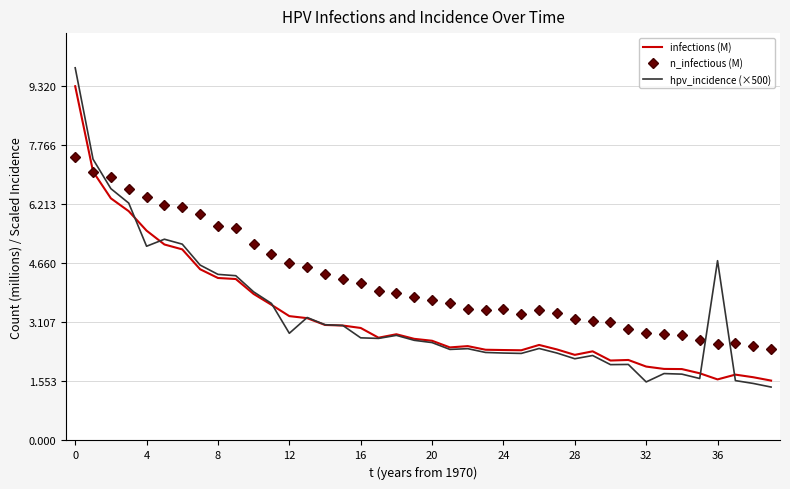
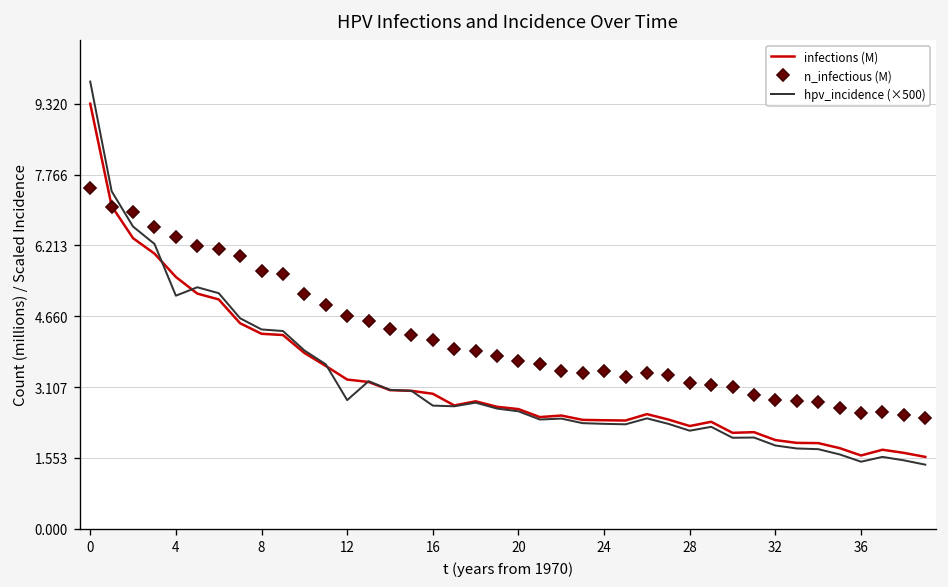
  {
    "hpv_incidence (×500)": {
      "0": 9.8,
      "4": 5.1,
      "8": 4.4,
      "12": 2.8,
      "16": 2.7,
      "24": 2.3,
      "28": 2.2,
-     "32": 1.5,
-     "36": 4.7
+     "32": 1.8,
+     "36": 1.5
    }
  }
